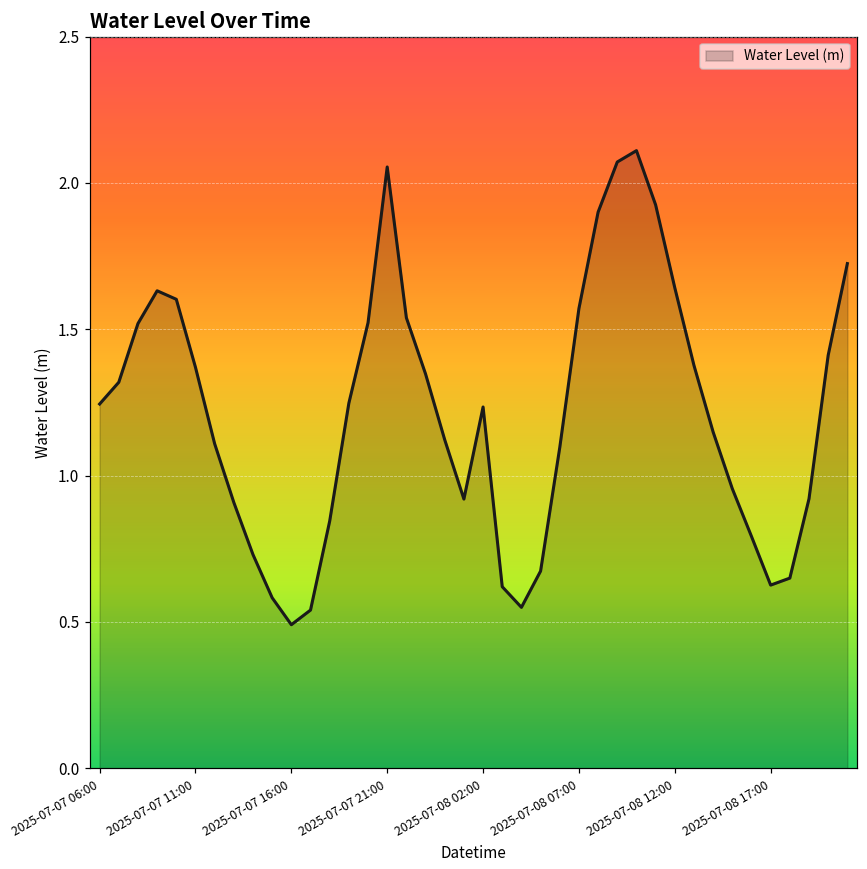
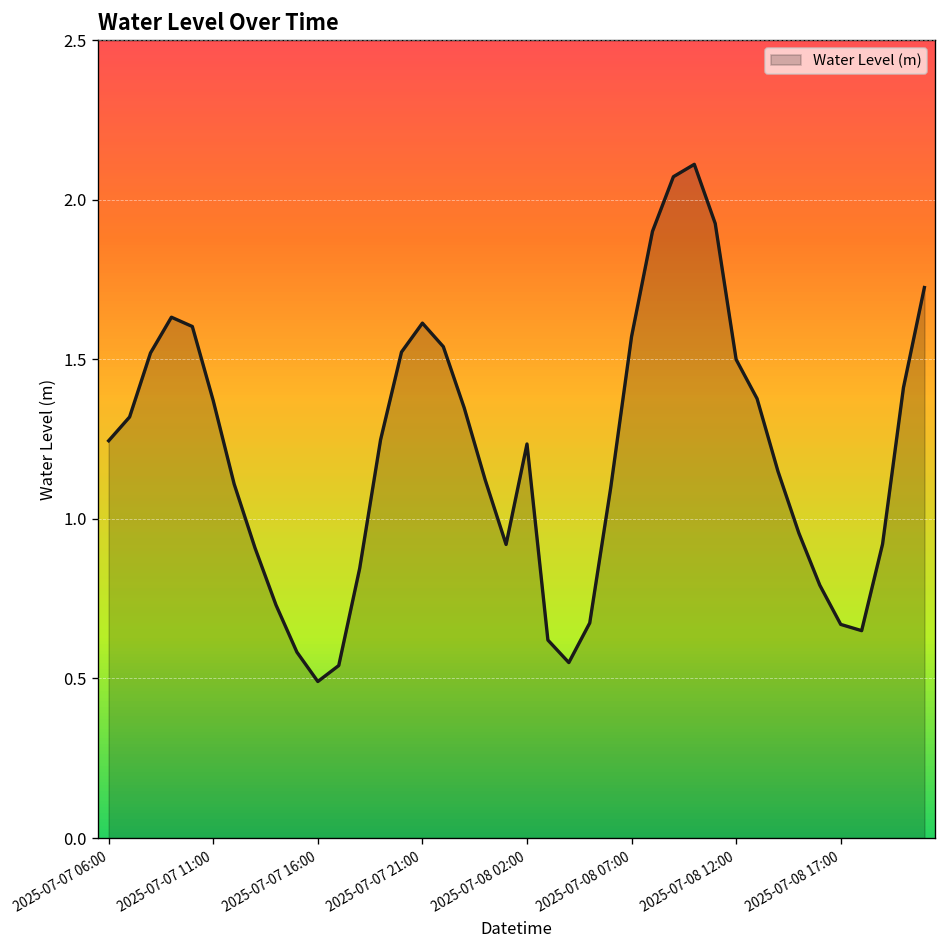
  {
    "2025-07-07 06:00": 1.24,
    "2025-07-07 11:00": 1.37,
    "2025-07-07 16:00": 0.49,
-   "2025-07-07 21:00": 2.05,
+   "2025-07-07 21:00": 1.61,
    "2025-07-08 02:00": 1.23,
    "2025-07-08 07:00": 1.57,
-   "2025-07-08 12:00": 1.64,
-   "2025-07-08 17:00": 0.63
+   "2025-07-08 12:00": 1.50,
+   "2025-07-08 17:00": 0.67
  }
